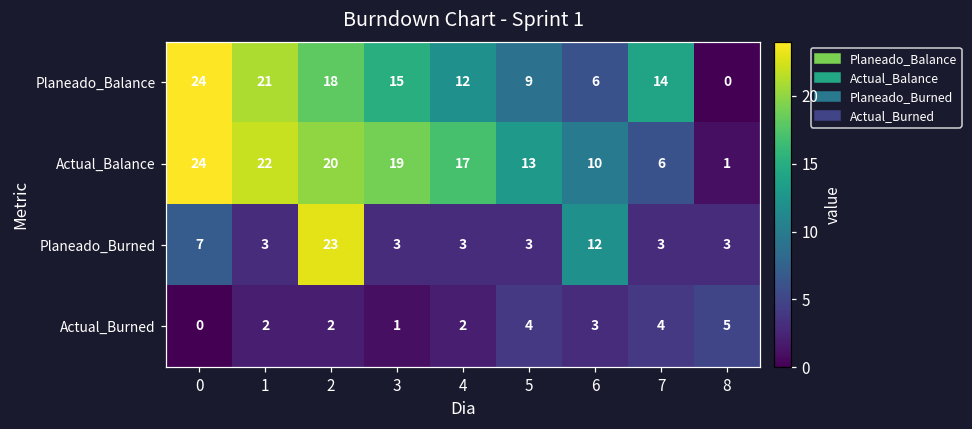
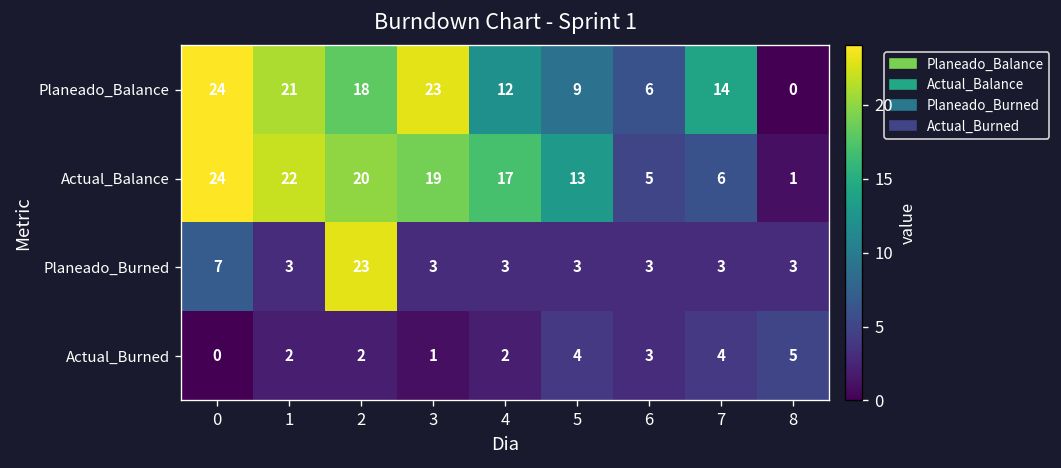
  {
    "Planeado_Balance": {
      "0": 24,
      "1": 21,
      "2": 18,
-     "3": 15,
+     "3": 23,
      "4": 12,
      "5": 9,
      "6": 6,
      "7": 14,
      "8": 0
    },
    "Actual_Balance": {
      "0": 24,
      "1": 22,
      "2": 20,
      "3": 19,
      "4": 17,
      "5": 13,
-     "6": 10,
+     "6": 5,
      "7": 6,
      "8": 1
    },
    "Planeado_Burned": {
      "0": 7,
      "1": 3,
      "2": 23,
      "3": 3,
      "4": 3,
      "5": 3,
-     "6": 12,
+     "6": 3,
      "7": 3,
      "8": 3
    },
    "Actual_Burned": {
      "0": 0,
      "1": 2,
      "2": 2,
      "3": 1,
      "4": 2,
      "5": 4,
      "6": 3,
      "7": 4,
      "8": 5
    }
  }
